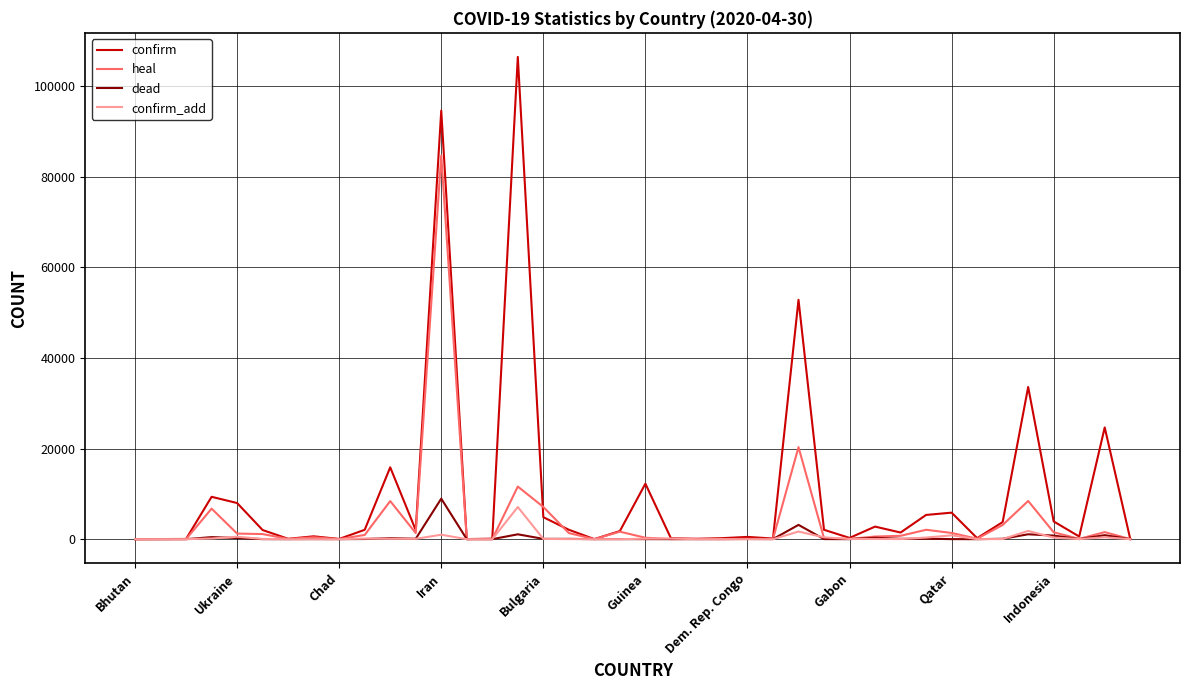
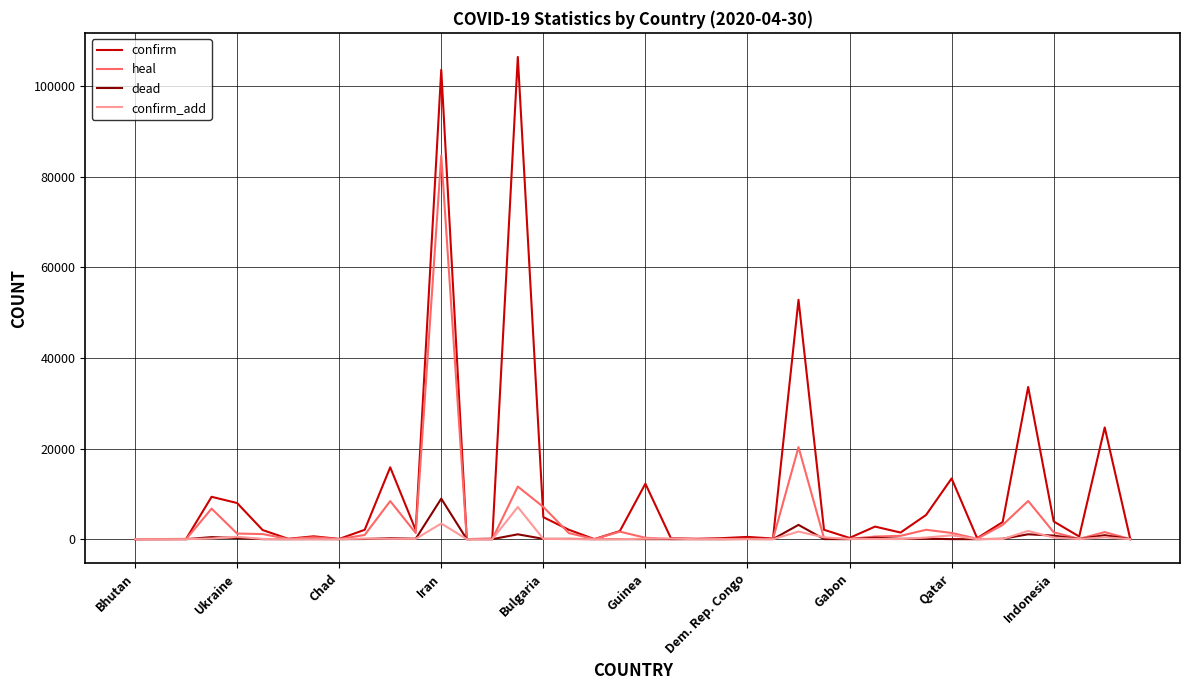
  {
    "confirm": {
      "Ukraine": 8000,
-     "Iran": 95000,
+     "Iran": 104000,
      "Bulgaria": 5000,
      "Guinea": 12000,
-     "Qatar": 6000,
+     "Qatar": 13000,
      "Indonesia": 4000
    },
    "heal": {
      "Ukraine": 1000,
      "Iran": 85000,
      "Bulgaria": 7000,
      "Indonesia": 2000
    },
    "dead": {
      "Iran": 9000,
      "Qatar": 0
    },
    "confirm_add": {
-     "Iran": 1000
+     "Iran": 3000
    }
  }
